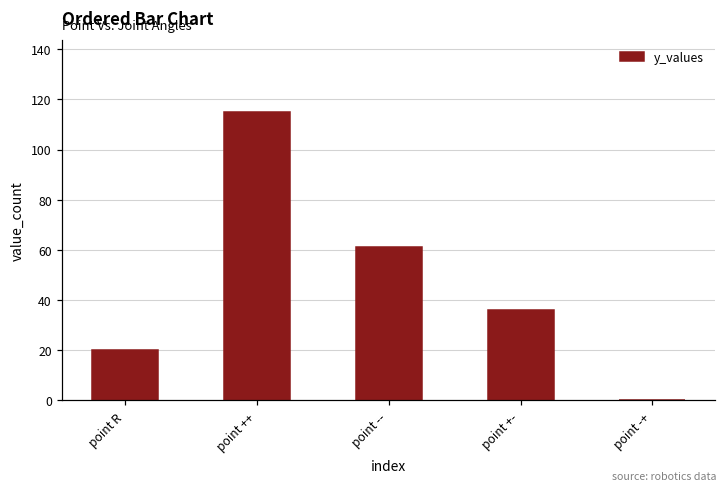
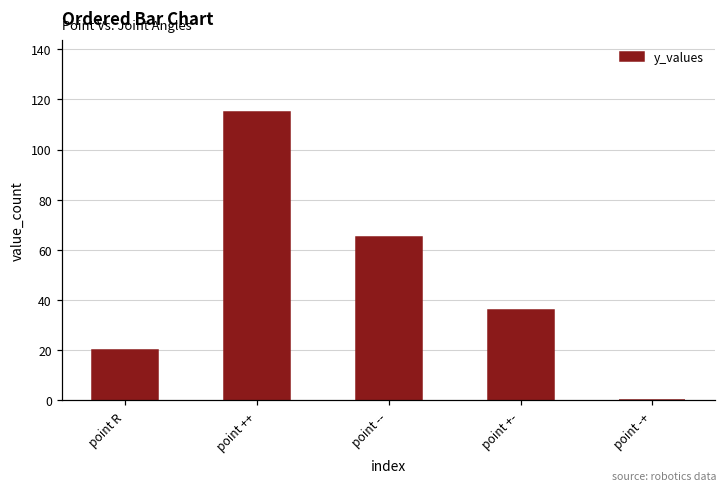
  {
    "point R": 20,
    "point ++": 115,
-   "point --": 61,
+   "point --": 65,
    "point +-": 36,
    "point -+": 0
  }
